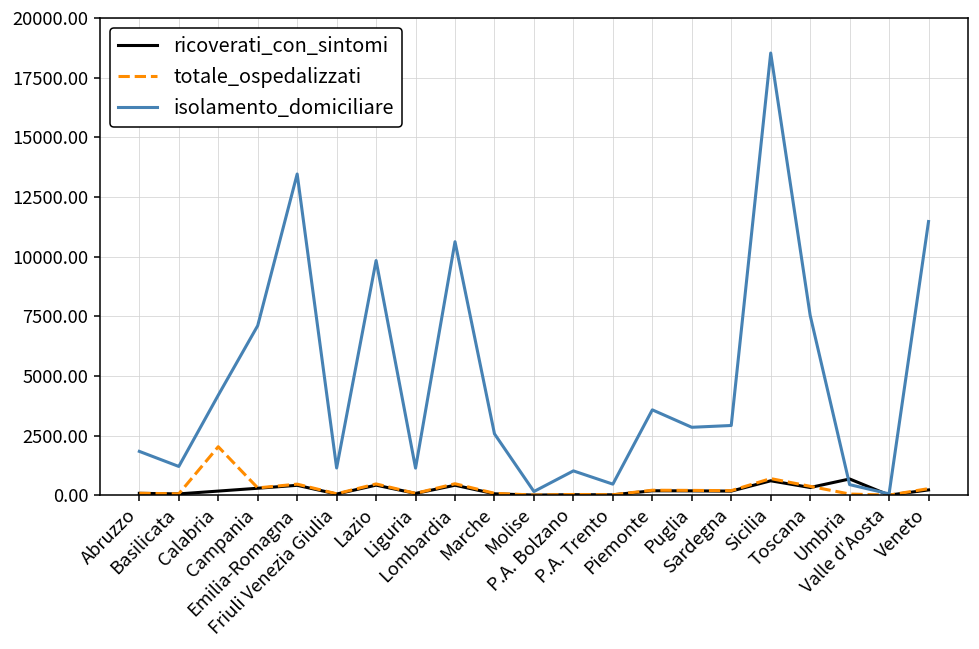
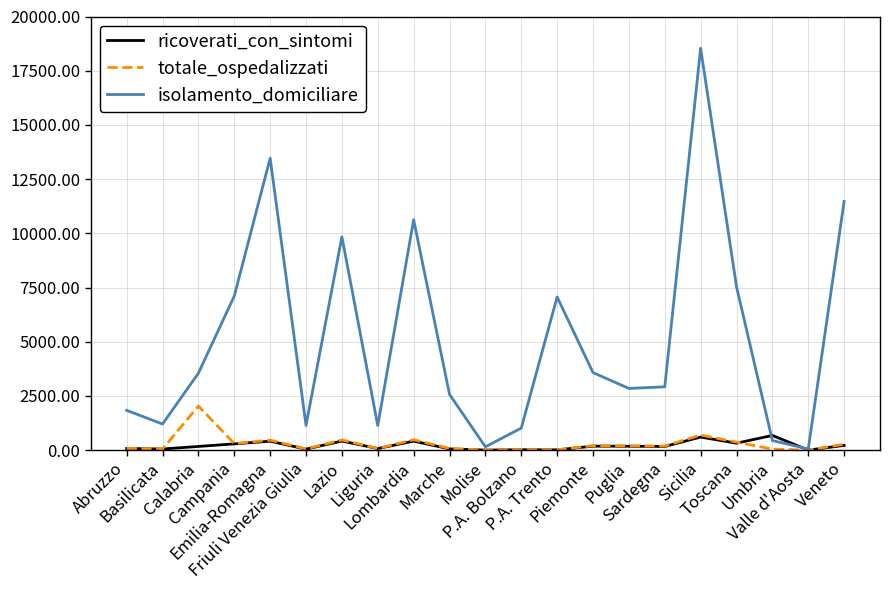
  {
    "ricoverati_con_sintomi": {
      "Calabria": 200,
      "Umbria": 700
    },
    "totale_ospedalizzati": {
      "Calabria": 2000,
      "Umbria": 0
    },
    "isolamento_domiciliare": {
      "Abruzzo": 1800,
      "Basilicata": 1200,
-     "Calabria": 4200,
+     "Calabria": 3600,
      "Campania": 7100,
      "Emilia-Romagna": 13500,
      "Friuli Venezia Giulia": 1100,
      "Lazio": 9800,
      "Liguria": 1100,
      "Lombardia": 10600,
      "Marche": 2600,
      "Molise": 200,
      "P.A. Bolzano": 1000,
-     "P.A. Trento": 500,
+     "P.A. Trento": 7100,
      "Piemonte": 3600,
      "Puglia": 2800,
      "Sardegna": 2900,
      "Sicilia": 18500,
      "Toscana": 7500,
      "Umbria": 400,
      "Veneto": 11500
    }
  }
